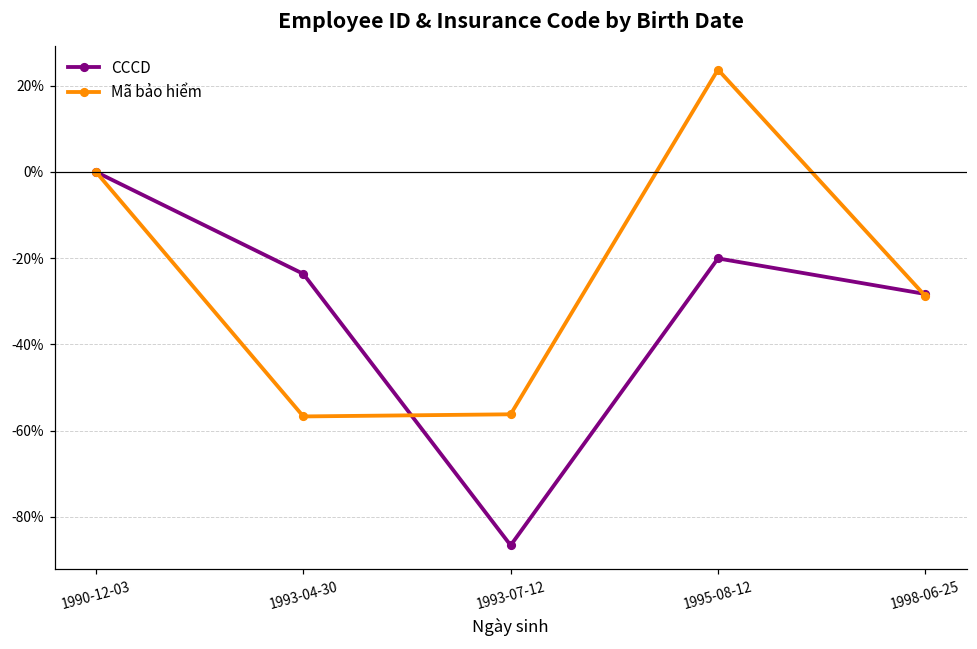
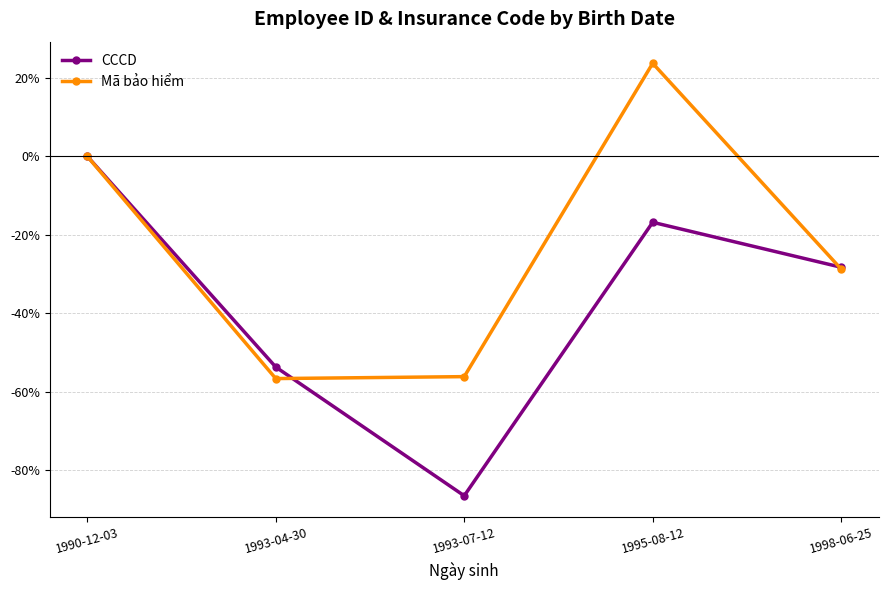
  {
    "CCCD": {
-     "1993-04-30": "-24%",
+     "1993-04-30": "-54%",
      "1993-07-12": "-87%",
-     "1995-08-12": "-20%"
+     "1995-08-12": "-17%"
    },
    "Mã bảo hiểm": {
      "1993-04-30": "-57%",
      "1993-07-12": "-56%",
      "1995-08-12": "24%"
    }
  }
